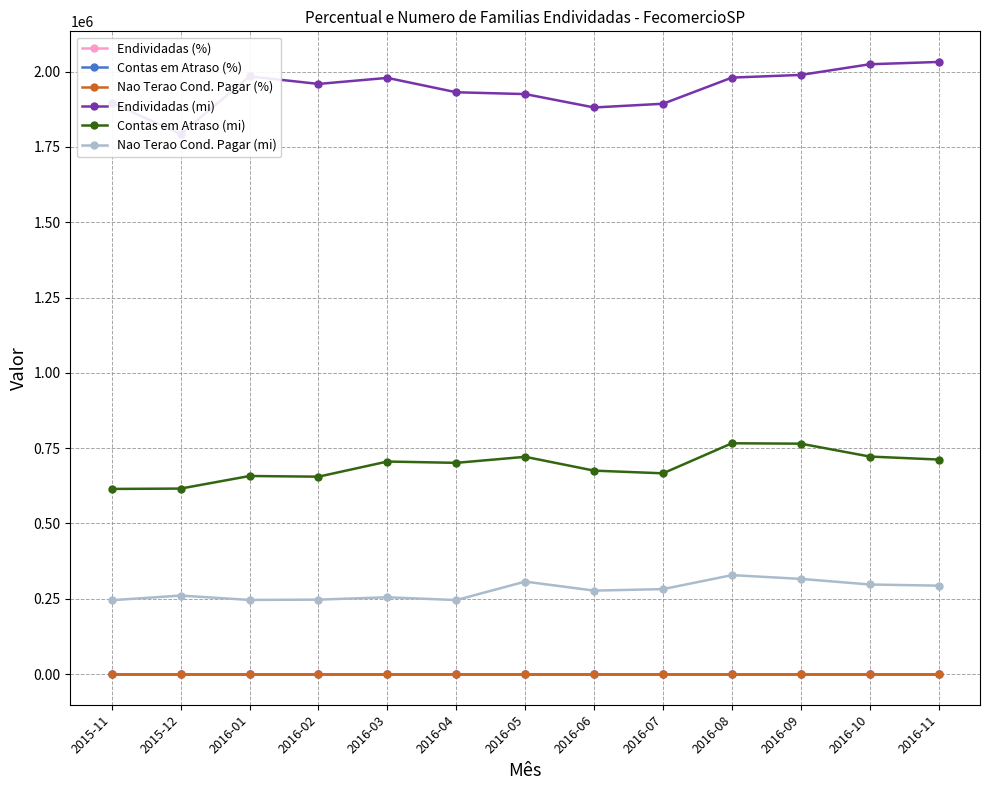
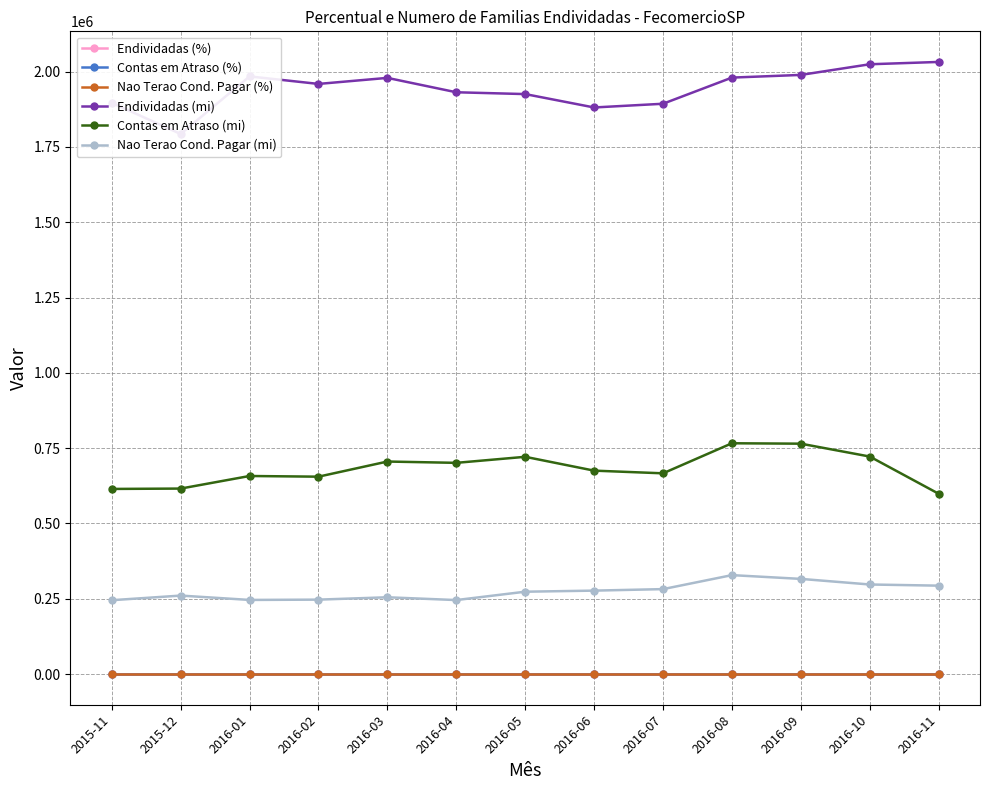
  {
    "Nao Terao Cond. Pagar (%)": {
      "2015-11": 0,
      "2015-12": 0,
      "2016-01": 0,
      "2016-02": 0,
      "2016-03": 0,
      "2016-04": 0,
      "2016-05": 0,
      "2016-06": 0,
      "2016-07": 0,
      "2016-08": 0,
      "2016-09": 0,
      "2016-10": 0,
      "2016-11": 0
    },
    "Endividadas (mi)": {
      "2016-02": 1960000,
      "2016-03": 1980000,
      "2016-04": 1930000,
      "2016-05": 1930000,
      "2016-06": 1880000,
      "2016-07": 1890000,
      "2016-08": 1980000,
      "2016-09": 1990000,
      "2016-10": 2020000,
      "2016-11": 2030000
    },
    "Contas em Atraso (mi)": {
      "2015-11": 610000,
      "2015-12": 620000,
      "2016-01": 660000,
      "2016-02": 660000,
      "2016-03": 710000,
      "2016-04": 700000,
      "2016-05": 720000,
      "2016-06": 680000,
      "2016-07": 670000,
      "2016-08": 770000,
      "2016-09": 760000,
      "2016-10": 720000,
-     "2016-11": 710000
+     "2016-11": 600000
    },
    "Nao Terao Cond. Pagar (mi)": {
      "2015-11": 250000,
      "2015-12": 260000,
      "2016-01": 250000,
      "2016-02": 250000,
      "2016-03": 260000,
      "2016-04": 250000,
-     "2016-05": 310000,
+     "2016-05": 270000,
      "2016-06": 280000,
      "2016-07": 280000,
      "2016-08": 330000,
      "2016-09": 320000,
      "2016-10": 300000,
      "2016-11": 290000
    }
  }
